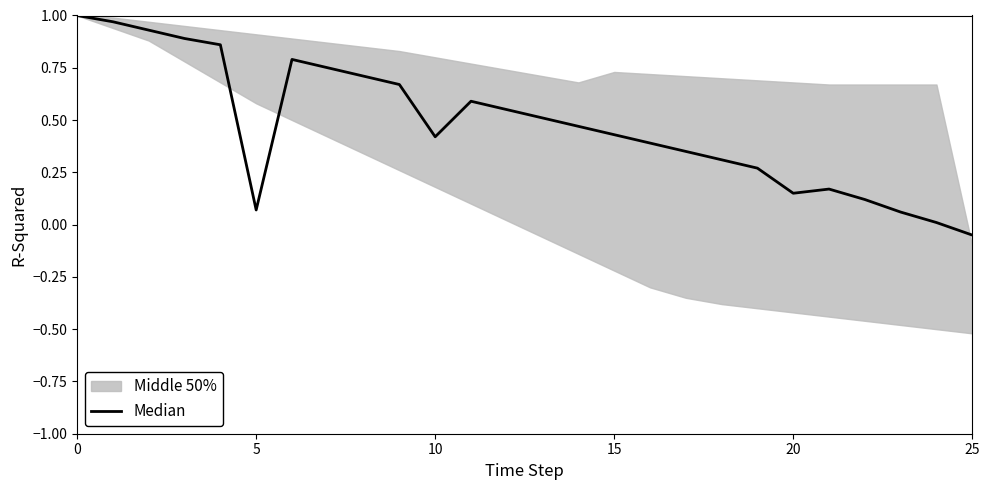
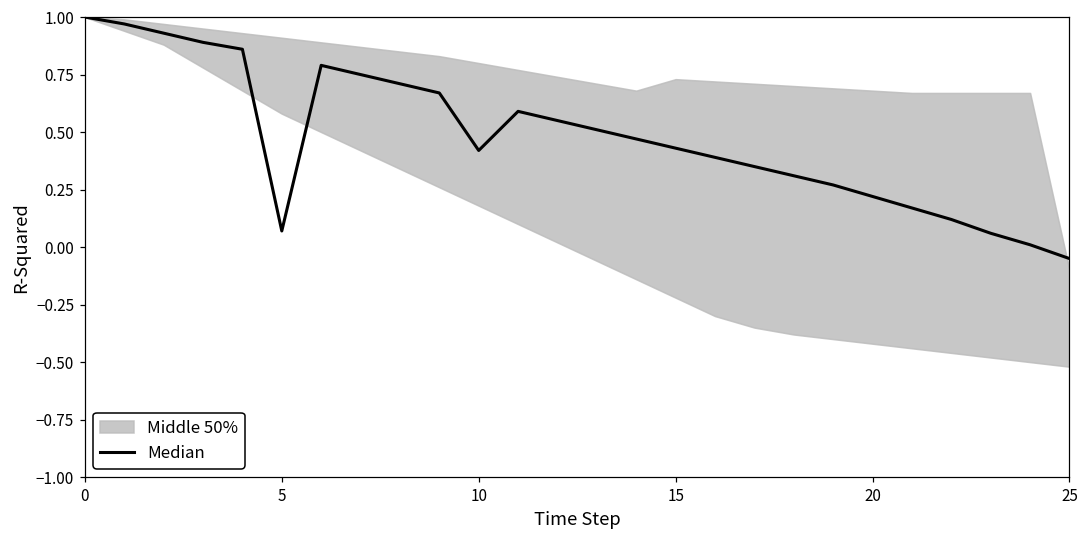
  {
    "Median": {
      "5": 0.07,
      "10": 0.42,
      "15": 0.43,
-     "20": 0.15,
+     "20": 0.22,
      "25": -0.05
    }
  }
